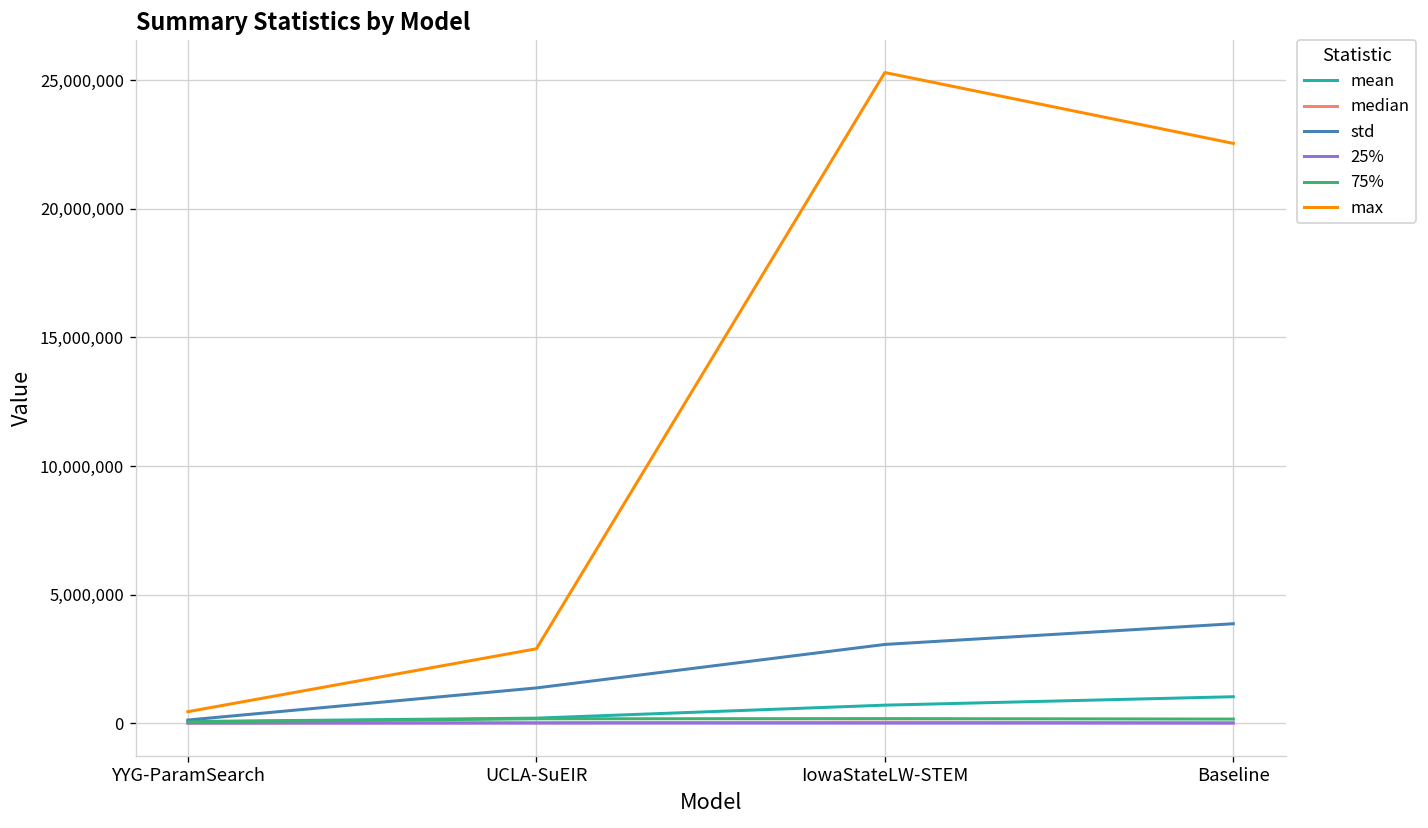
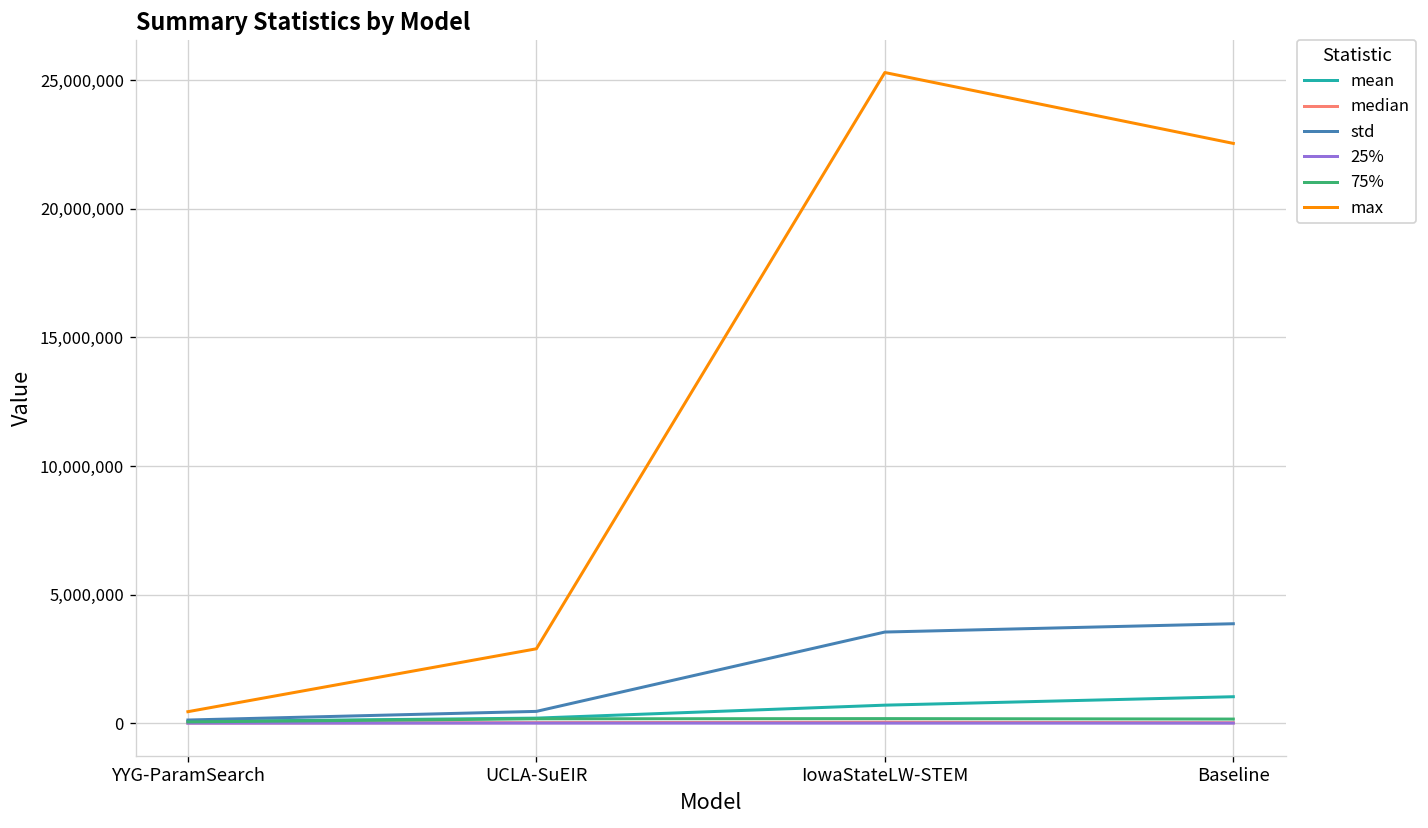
  {
    "mean": {
      "IowaStateLW-STEM": "700,000",
      "Baseline": "1,000,000"
    },
    "std": {
-     "UCLA-SuEIR": "1,400,000",
-     "IowaStateLW-STEM": "3,100,000",
+     "UCLA-SuEIR": "500,000",
+     "IowaStateLW-STEM": "3,500,000",
      "Baseline": "3,900,000"
    },
    "75%": {
      "IowaStateLW-STEM": "200,000",
      "Baseline": "200,000"
    },
    "max": {
      "YYG-ParamSearch": "400,000",
      "UCLA-SuEIR": "2,900,000",
      "IowaStateLW-STEM": "25,300,000",
      "Baseline": "22,500,000"
    }
  }
